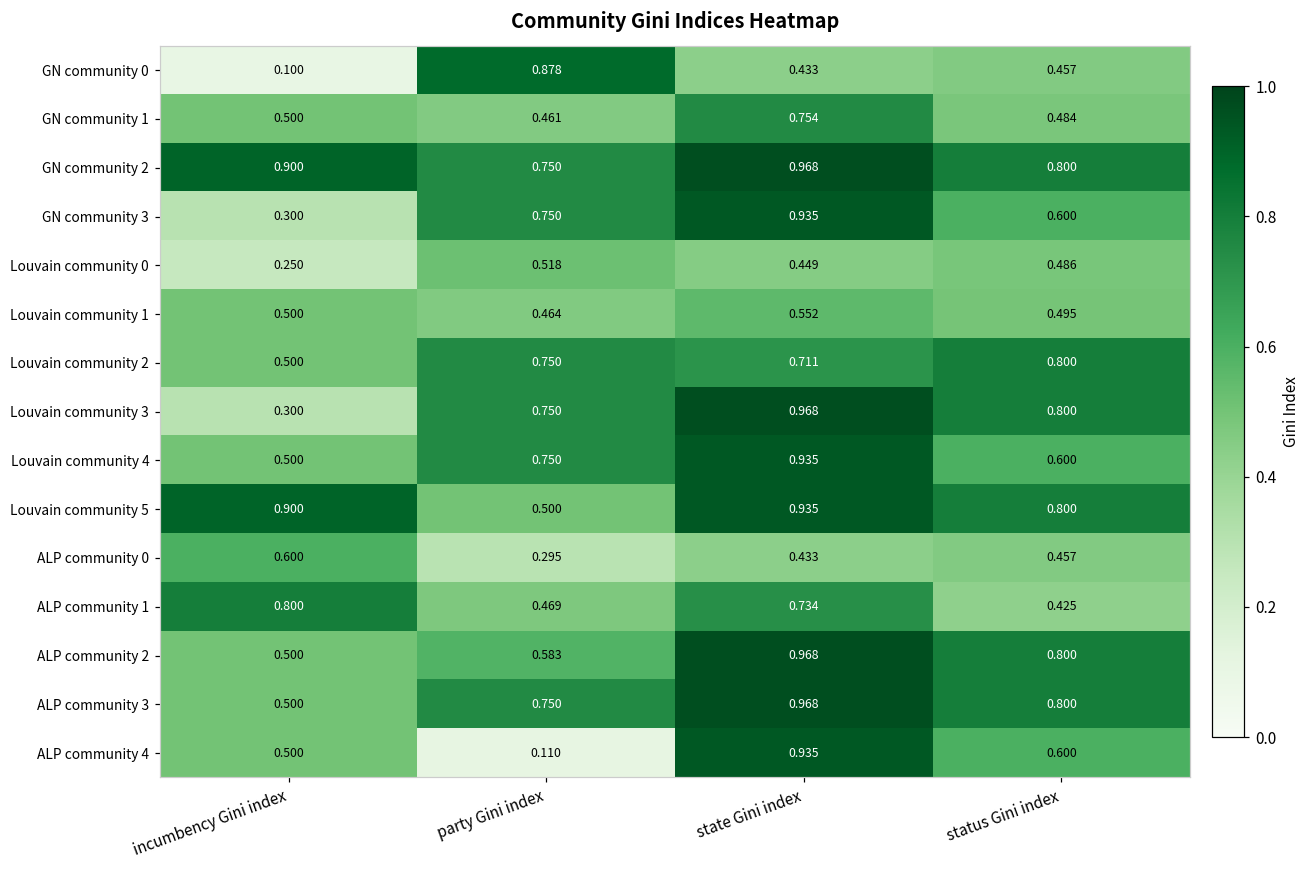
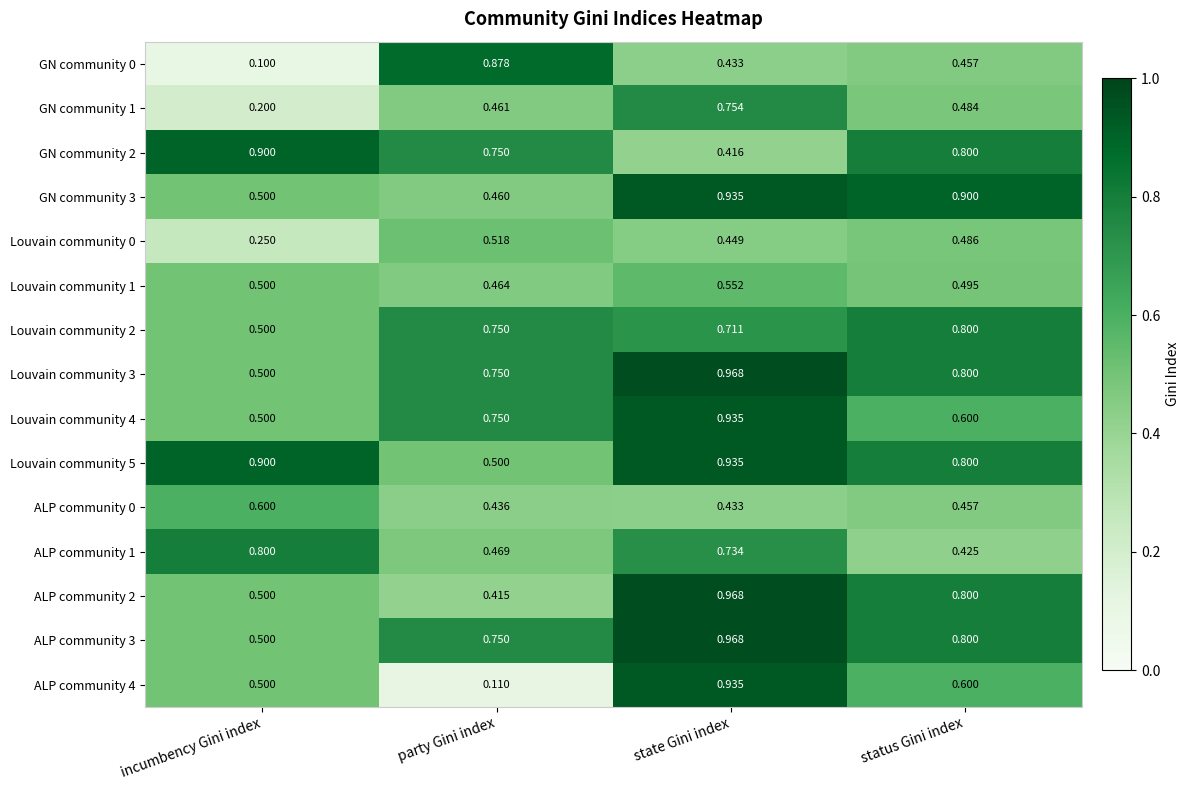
  {
    "GN community 0": {
      "incumbency Gini index": 0.100,
      "party Gini index": 0.878,
      "state Gini index": 0.433,
      "status Gini index": 0.457
    },
    "GN community 1": {
-     "incumbency Gini index": 0.500,
+     "incumbency Gini index": 0.200,
      "party Gini index": 0.461,
      "state Gini index": 0.754,
      "status Gini index": 0.484
    },
    "GN community 2": {
      "incumbency Gini index": 0.900,
      "party Gini index": 0.750,
-     "state Gini index": 0.968,
+     "state Gini index": 0.416,
      "status Gini index": 0.800
    },
    "GN community 3": {
-     "incumbency Gini index": 0.300,
-     "party Gini index": 0.750,
+     "incumbency Gini index": 0.500,
+     "party Gini index": 0.460,
      "state Gini index": 0.935,
-     "status Gini index": 0.600
+     "status Gini index": 0.900
    },
    "Louvain community 0": {
      "incumbency Gini index": 0.250,
      "party Gini index": 0.518,
      "state Gini index": 0.449,
      "status Gini index": 0.486
    },
    "Louvain community 1": {
      "incumbency Gini index": 0.500,
      "party Gini index": 0.464,
      "state Gini index": 0.552,
      "status Gini index": 0.495
    },
    "Louvain community 2": {
      "incumbency Gini index": 0.500,
      "party Gini index": 0.750,
      "state Gini index": 0.711,
      "status Gini index": 0.800
    },
    "Louvain community 3": {
-     "incumbency Gini index": 0.300,
+     "incumbency Gini index": 0.500,
      "party Gini index": 0.750,
      "state Gini index": 0.968,
      "status Gini index": 0.800
    },
    "Louvain community 4": {
      "incumbency Gini index": 0.500,
      "party Gini index": 0.750,
      "state Gini index": 0.935,
      "status Gini index": 0.600
    },
    "Louvain community 5": {
      "incumbency Gini index": 0.900,
      "party Gini index": 0.500,
      "state Gini index": 0.935,
      "status Gini index": 0.800
    },
    "ALP community 0": {
      "incumbency Gini index": 0.600,
-     "party Gini index": 0.295,
+     "party Gini index": 0.436,
      "state Gini index": 0.433,
      "status Gini index": 0.457
    },
    "ALP community 1": {
      "incumbency Gini index": 0.800,
      "party Gini index": 0.469,
      "state Gini index": 0.734,
      "status Gini index": 0.425
    },
    "ALP community 2": {
      "incumbency Gini index": 0.500,
-     "party Gini index": 0.583,
+     "party Gini index": 0.415,
      "state Gini index": 0.968,
      "status Gini index": 0.800
    },
    "ALP community 3": {
      "incumbency Gini index": 0.500,
      "party Gini index": 0.750,
      "state Gini index": 0.968,
      "status Gini index": 0.800
    },
    "ALP community 4": {
      "incumbency Gini index": 0.500,
      "party Gini index": 0.110,
      "state Gini index": 0.935,
      "status Gini index": 0.600
    }
  }
